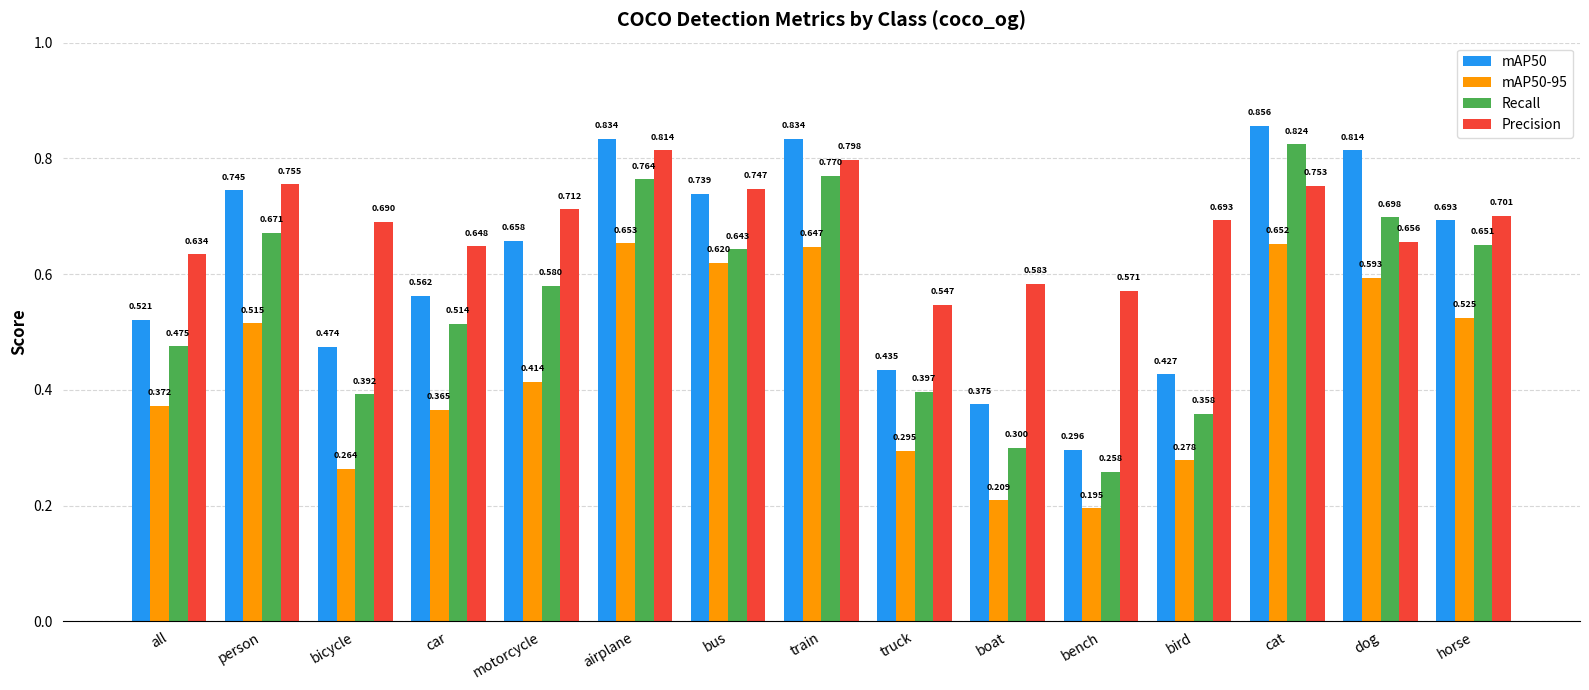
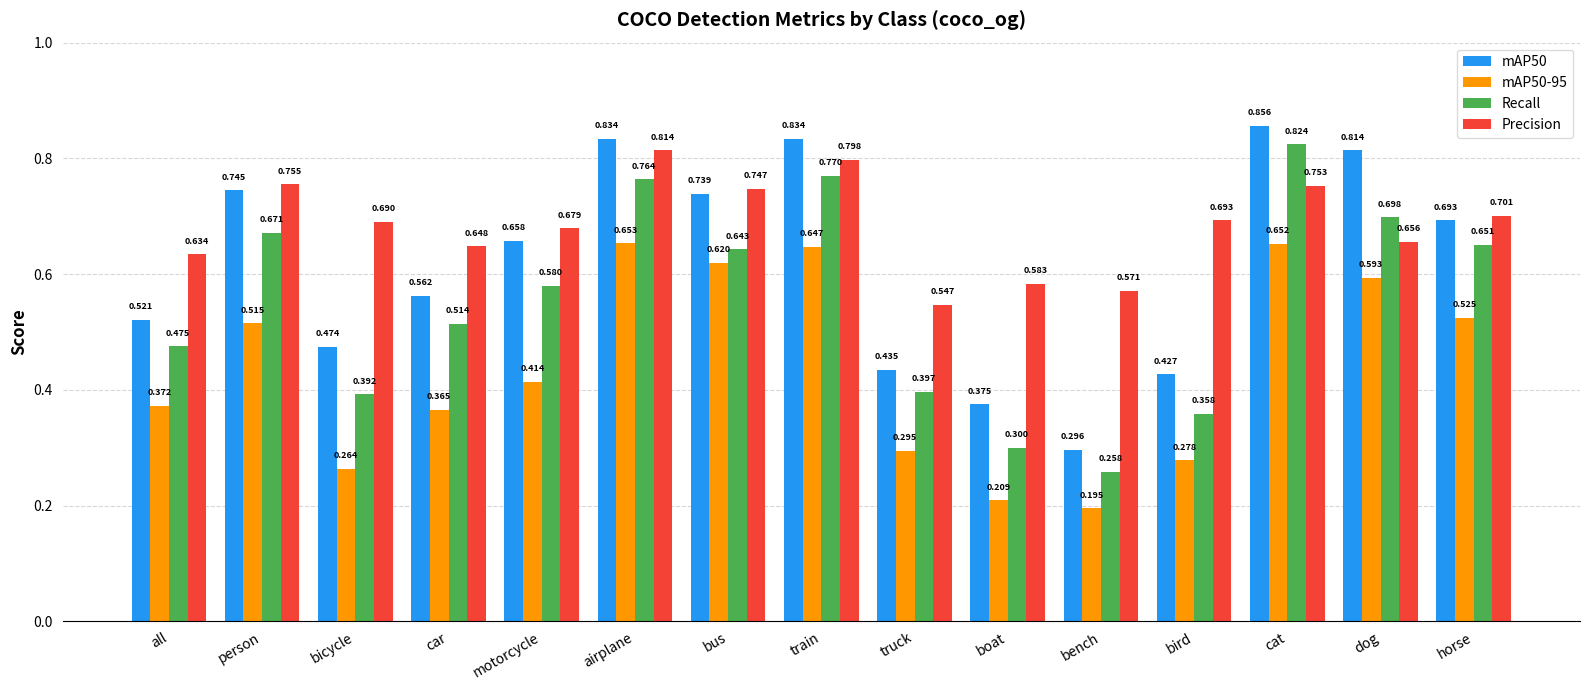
  {
    "mAP50": {
      "all": 0.521,
      "person": 0.745,
      "bicycle": 0.474,
      "car": 0.562,
      "motorcycle": 0.658,
      "airplane": 0.834,
      "bus": 0.739,
      "train": 0.834,
      "truck": 0.435,
      "boat": 0.375,
      "bench": 0.296,
      "bird": 0.427,
      "cat": 0.856,
      "dog": 0.814,
      "horse": 0.693
    },
    "mAP50-95": {
      "all": 0.372,
      "person": 0.515,
      "bicycle": 0.264,
      "car": 0.365,
      "motorcycle": 0.414,
      "airplane": 0.653,
      "bus": 0.620,
      "train": 0.647,
      "truck": 0.295,
      "boat": 0.209,
      "bench": 0.195,
      "bird": 0.278,
      "cat": 0.652,
      "dog": 0.593,
      "horse": 0.525
    },
    "Recall": {
      "all": 0.475,
      "person": 0.671,
      "bicycle": 0.392,
      "car": 0.514,
      "motorcycle": 0.580,
      "airplane": 0.764,
      "bus": 0.643,
      "train": 0.770,
      "truck": 0.397,
      "boat": 0.300,
      "bench": 0.258,
      "bird": 0.358,
      "cat": 0.824,
      "dog": 0.698,
      "horse": 0.651
    },
    "Precision": {
      "all": 0.634,
      "person": 0.755,
      "bicycle": 0.690,
      "car": 0.648,
-     "motorcycle": 0.712,
+     "motorcycle": 0.679,
      "airplane": 0.814,
      "bus": 0.747,
      "train": 0.798,
      "truck": 0.547,
      "boat": 0.583,
      "bench": 0.571,
      "bird": 0.693,
      "cat": 0.753,
      "dog": 0.656,
      "horse": 0.701
    }
  }
